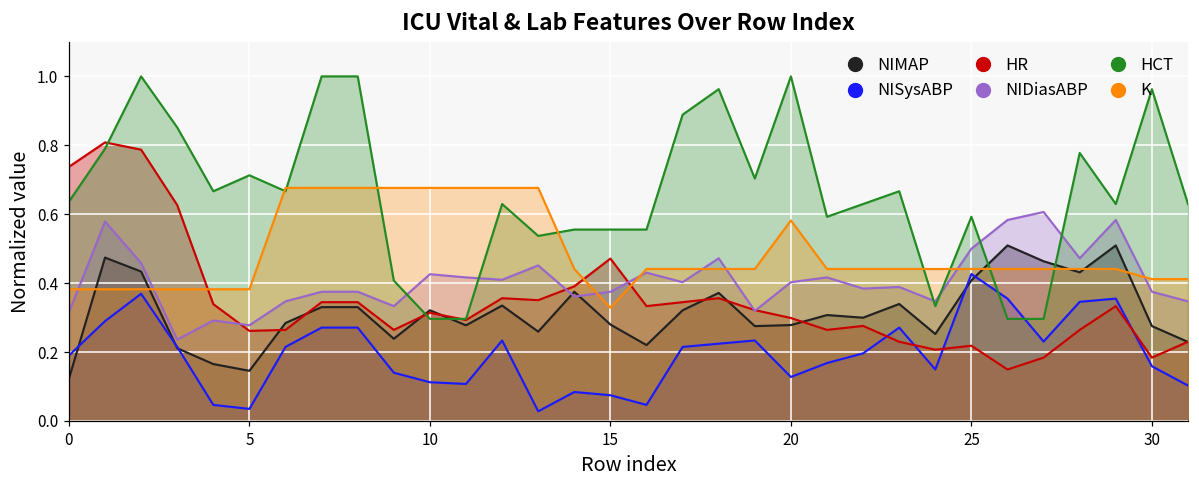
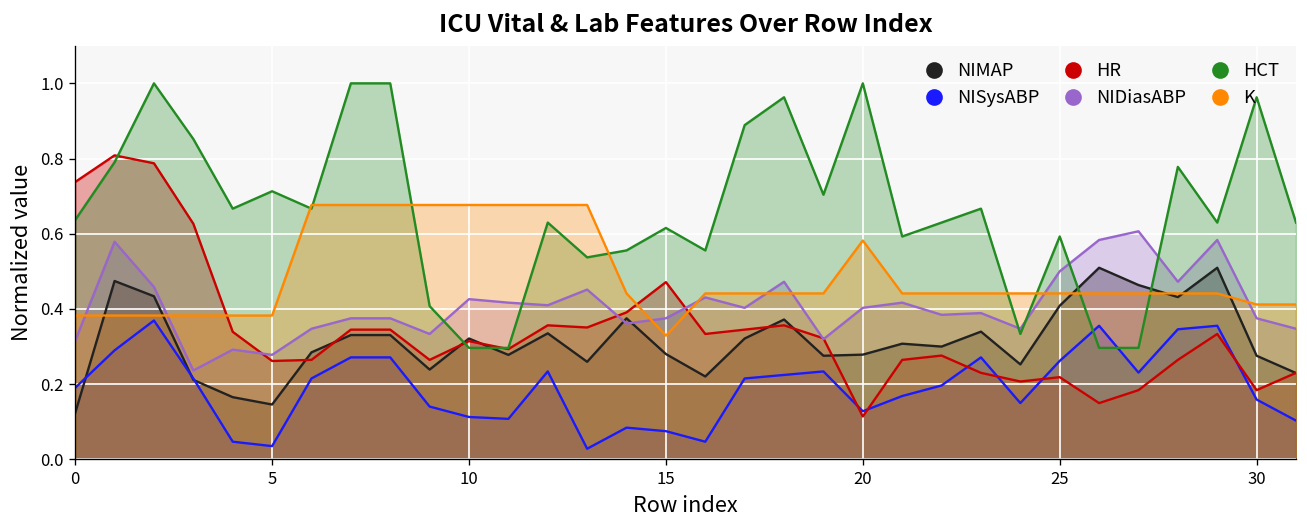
  {
    "NIMAP": {
      "0": 0.12,
      "5": 0.15,
      "15": 0.28,
      "20": 0.28,
      "25": 0.41,
      "30": 0.28
    },
    "NISysABP": {
      "0": 0.19,
      "5": 0.04,
      "10": 0.11,
      "15": 0.07,
      "20": 0.13,
-     "25": 0.43,
+     "25": 0.26,
      "30": 0.16
    },
    "HR": {
      "0": 0.74,
      "5": 0.26,
      "15": 0.47,
-     "20": 0.30,
+     "20": 0.11,
      "25": 0.22,
      "30": 0.18
    },
    "NIDiasABP": {
      "0": 0.31,
      "5": 0.28,
      "10": 0.43,
      "15": 0.38,
      "20": 0.40,
      "25": 0.50,
      "30": 0.38
    },
    "HCT": {
      "0": 0.64,
      "5": 0.71,
      "10": 0.30,
-     "15": 0.56,
+     "15": 0.62,
      "20": 1.00,
      "25": 0.59,
      "30": 0.96
    },
    "K": {
      "0": 0.38,
      "5": 0.38,
      "10": 0.68,
      "15": 0.33,
      "20": 0.58,
      "25": 0.44,
      "30": 0.41
    }
  }
